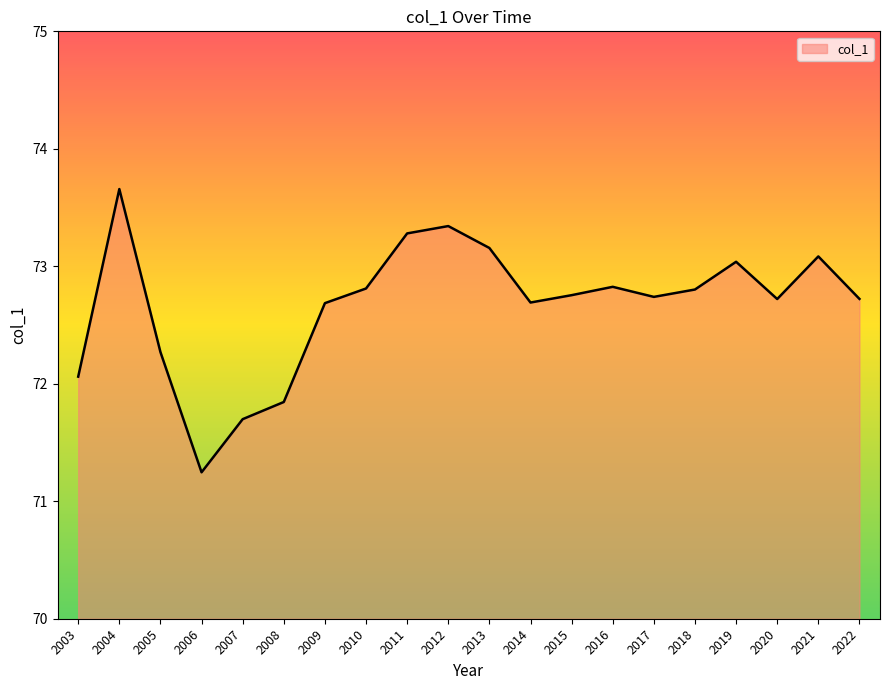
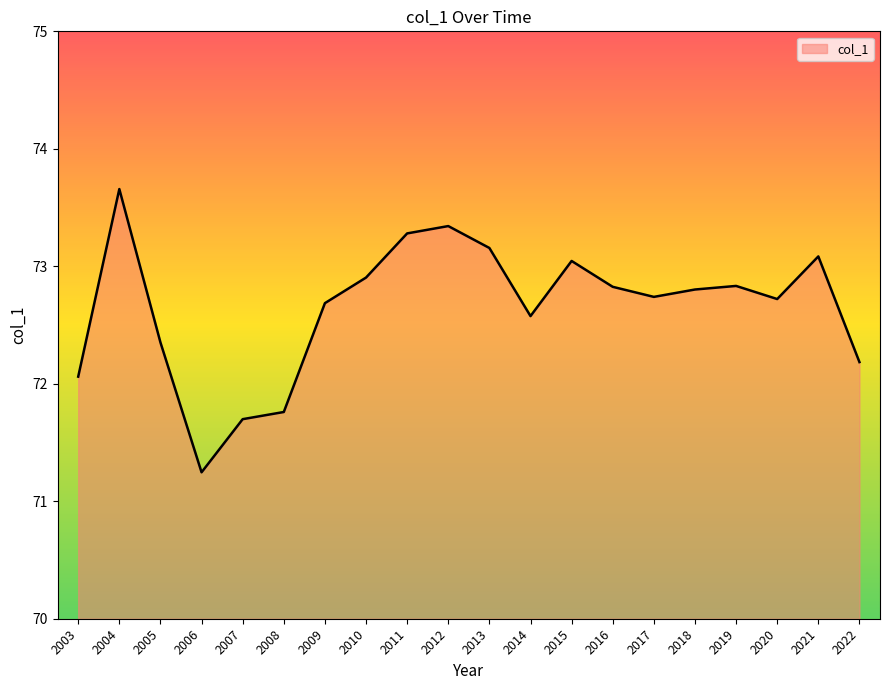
  {
    "2003": 72.06,
    "2004": 73.66,
-   "2005": 72.27,
+   "2005": 72.35,
    "2006": 71.25,
    "2007": 71.70,
-   "2008": 71.84,
+   "2008": 71.76,
    "2009": 72.69,
-   "2010": 72.81,
+   "2010": 72.90,
    "2011": 73.28,
    "2012": 73.34,
    "2013": 73.16,
-   "2014": 72.69,
-   "2015": 72.75,
+   "2014": 72.58,
+   "2015": 73.05,
    "2016": 72.83,
    "2017": 72.74,
    "2018": 72.80,
-   "2019": 73.04,
+   "2019": 72.83,
    "2020": 72.72,
    "2021": 73.08,
-   "2022": 72.72
+   "2022": 72.18
  }
